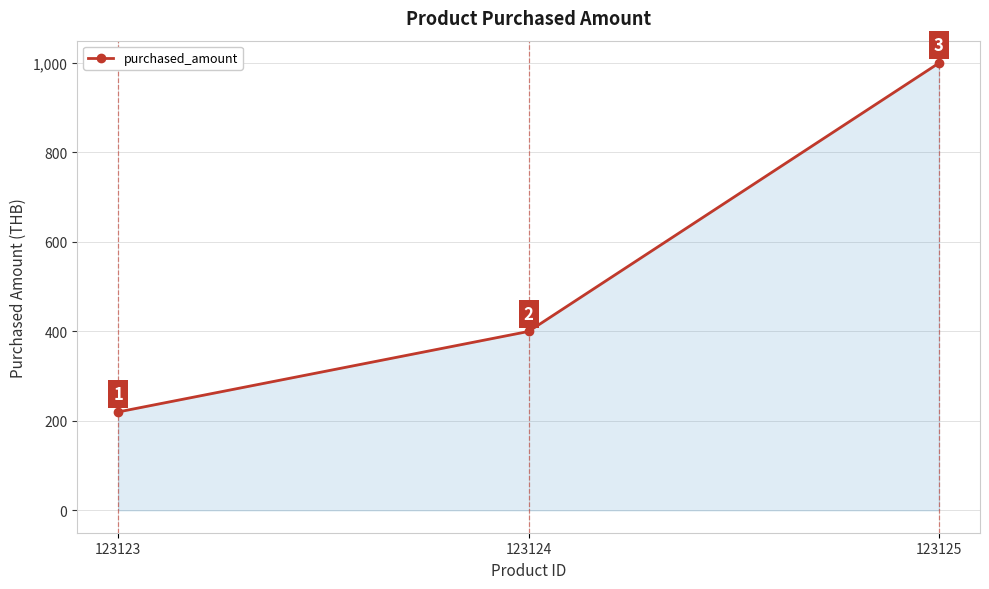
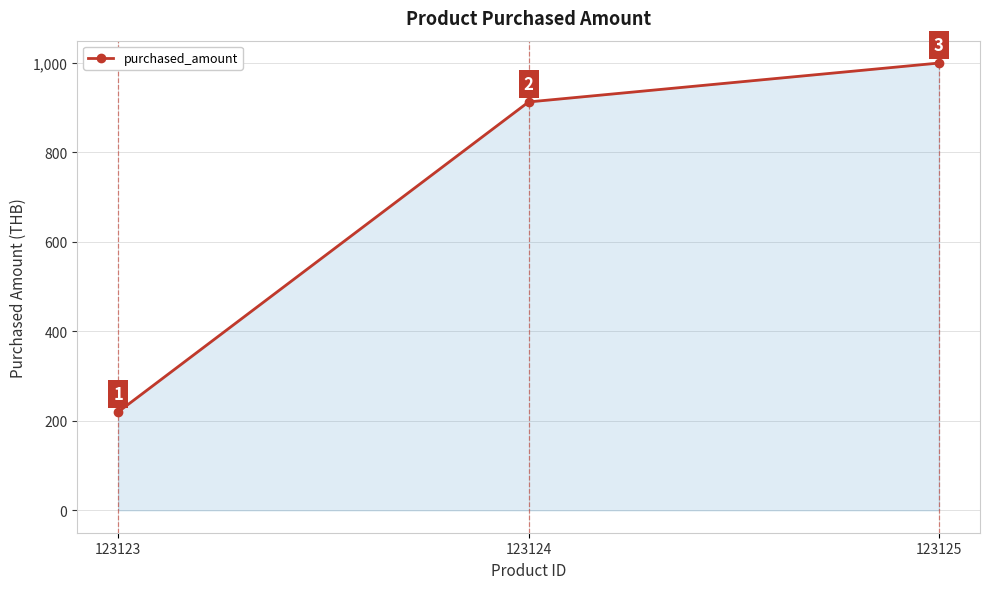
  {
-   "123124": 400
+   "123124": 910
  }
